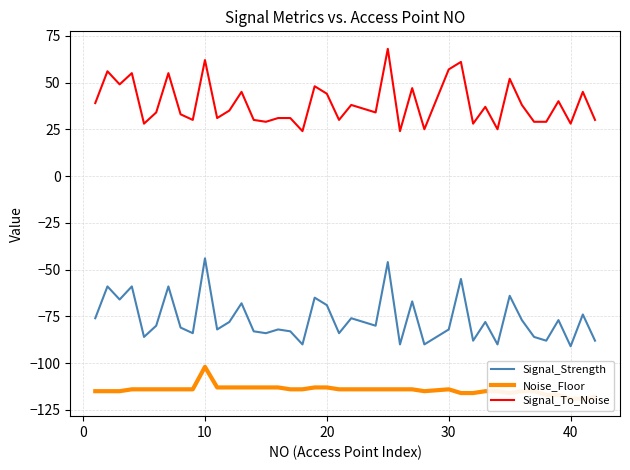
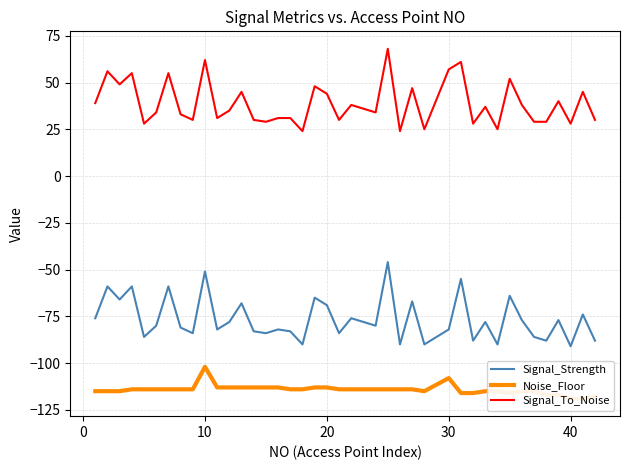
  {
    "Signal_Strength": {
-     "10": -44,
+     "10": -51,
      "20": -69,
      "30": -82,
      "40": -91
    },
    "Noise_Floor": {
      "10": -102,
      "20": -113,
-     "30": -114
+     "30": -108
    },
    "Signal_To_Noise": {
      "10": 62,
      "20": 44,
      "30": 57,
      "40": 28
    }
  }
